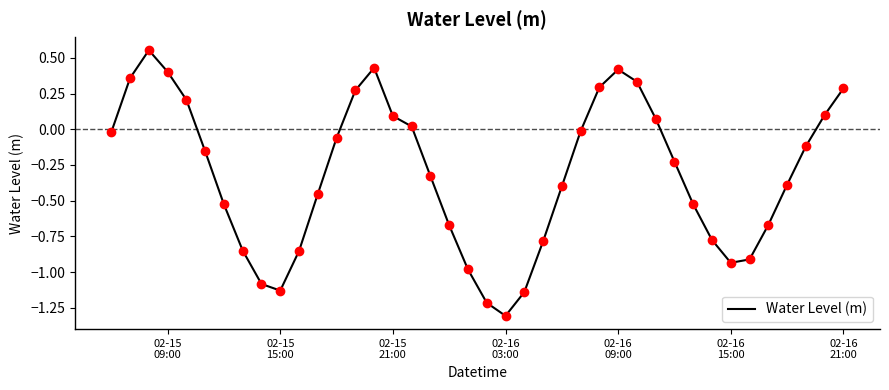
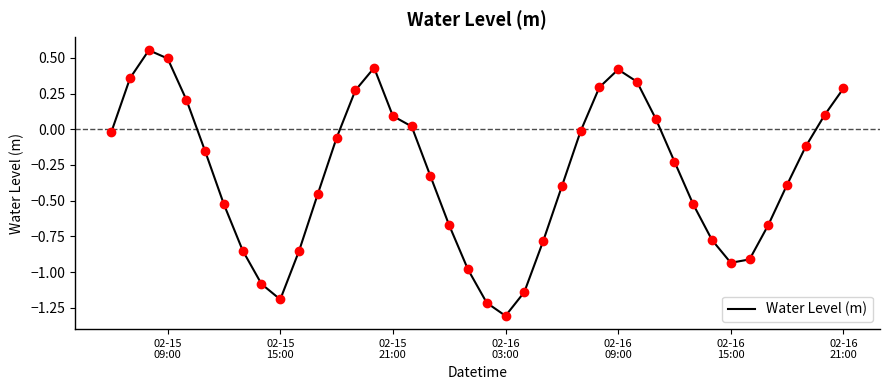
  {
-   "02-15 09:00": 0.40,
-   "02-15 15:00": -1.13,
+   "02-15 09:00": 0.50,
+   "02-15 15:00": -1.19,
    "02-15 21:00": 0.09,
    "02-16 03:00": -1.31,
    "02-16 09:00": 0.42,
    "02-16 15:00": -0.93,
    "02-16 21:00": 0.29
  }
